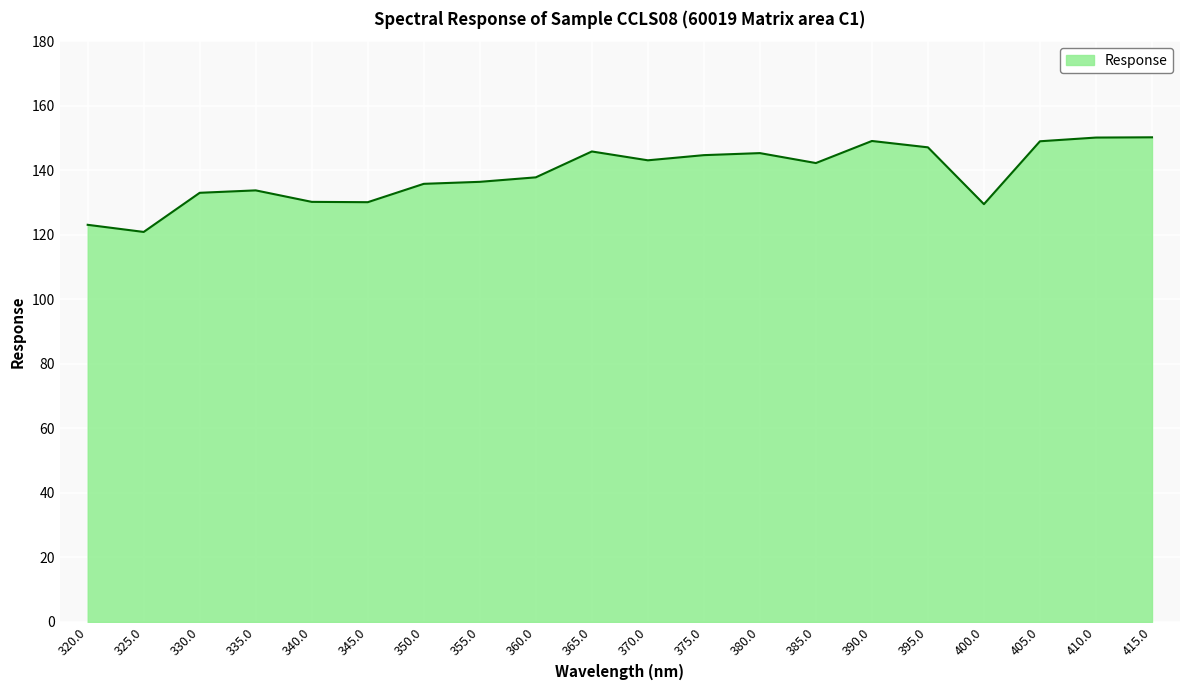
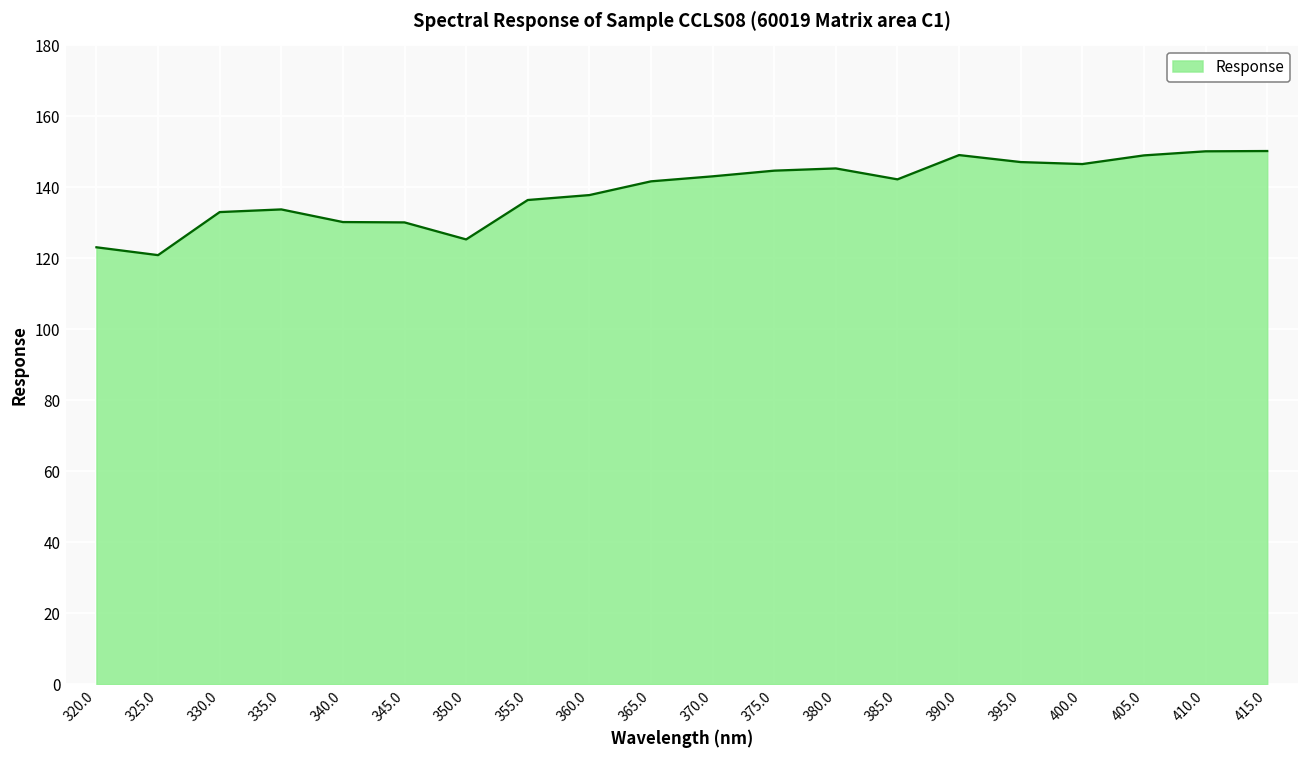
  {
    "320.0": 123,
    "325.0": 121,
    "330.0": 133,
    "335.0": 134,
    "340.0": 130,
    "345.0": 130,
-   "350.0": 136,
+   "350.0": 125,
    "355.0": 136,
    "360.0": 138,
-   "365.0": 146,
+   "365.0": 142,
    "370.0": 143,
    "375.0": 145,
    "380.0": 145,
    "385.0": 142,
    "390.0": 149,
    "395.0": 147,
-   "400.0": 129,
+   "400.0": 147,
    "405.0": 149,
    "410.0": 150,
    "415.0": 150
  }
